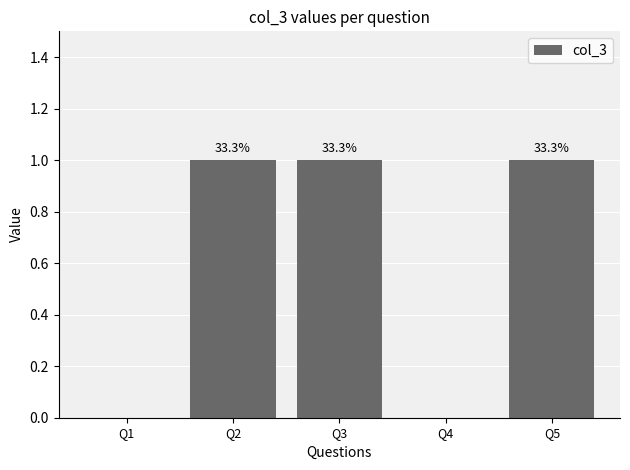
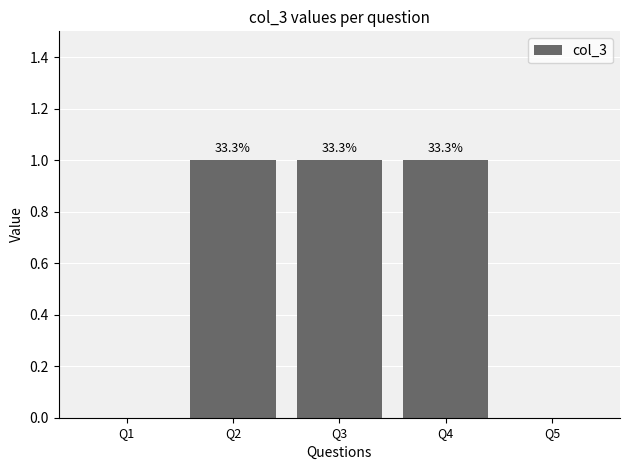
  {
    "Q1": 0,
-   "Q4": 0,
-   "Q5": 1
+   "Q4": 1,
+   "Q5": 0
  }
